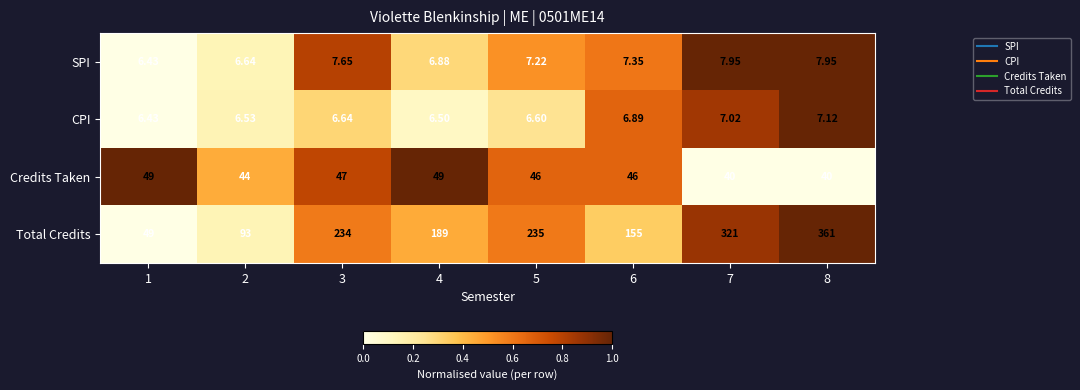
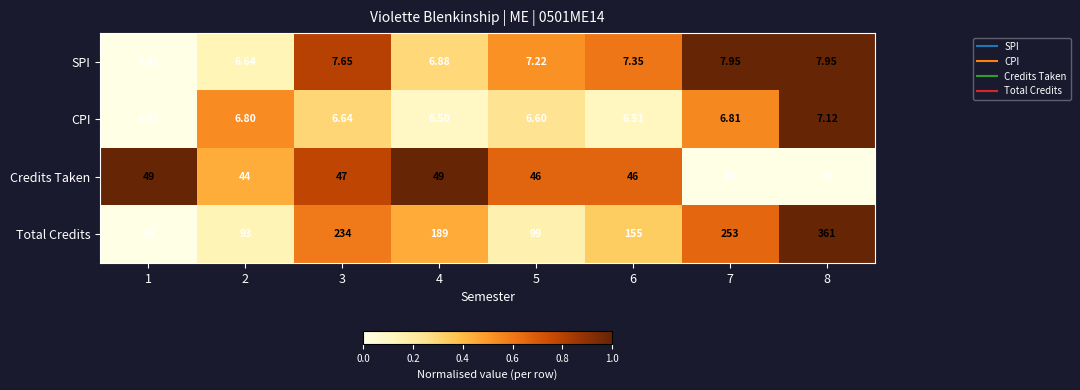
  {
    "SPI": {
      "2": 6.64,
      "3": 7.65,
      "4": 6.88,
      "5": 7.22,
      "6": 7.35,
      "7": 7.95,
      "8": 7.95
    },
    "CPI": {
-     "2": 6.53,
+     "2": 6.80,
      "3": 6.64,
      "4": 6.50,
      "5": 6.60,
-     "6": 6.89,
-     "7": 7.02,
+     "6": 6.51,
+     "7": 6.81,
      "8": 7.12
    },
    "Credits Taken": {
      "1": 49,
      "2": 44,
      "3": 47,
      "4": 49,
      "5": 46,
      "6": 46
    },
    "Total Credits": {
      "2": 93,
      "3": 234,
      "4": 189,
-     "5": 235,
+     "5": 99,
      "6": 155,
-     "7": 321,
+     "7": 253,
      "8": 361
    }
  }
